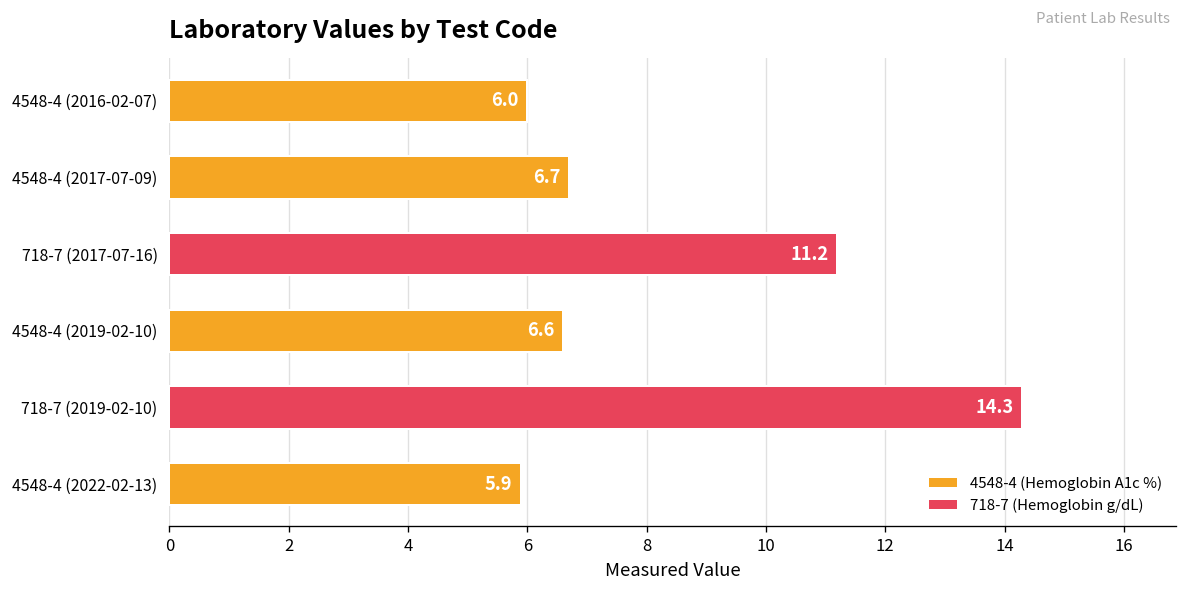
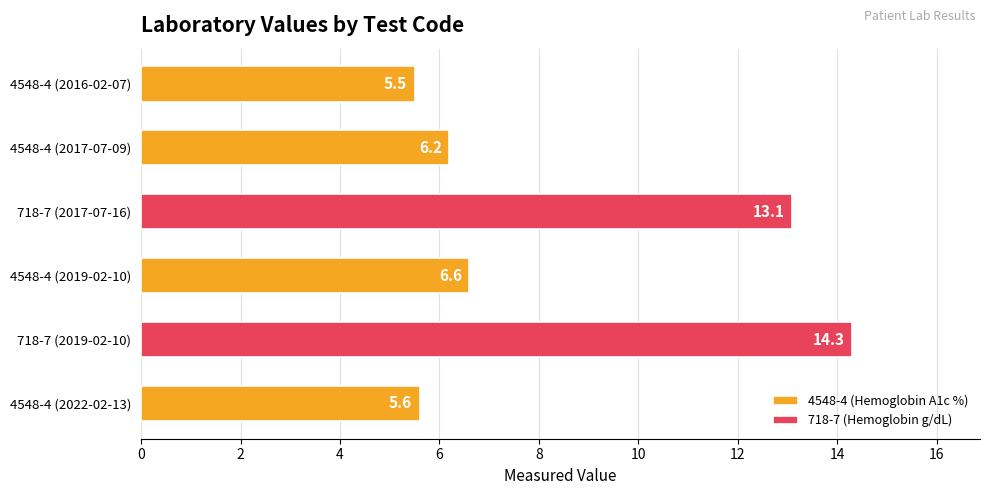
  {
    "4548-4 (Hemoglobin A1c %)": {
-     "4548-4 (2016-02-07)": 6.0,
-     "4548-4 (2017-07-09)": 6.7,
+     "4548-4 (2016-02-07)": 5.5,
+     "4548-4 (2017-07-09)": 6.2,
      "4548-4 (2019-02-10)": 6.6,
-     "4548-4 (2022-02-13)": 5.9
+     "4548-4 (2022-02-13)": 5.6
    },
    "718-7 (Hemoglobin g/dL)": {
-     "718-7 (2017-07-16)": 11.2,
+     "718-7 (2017-07-16)": 13.1,
      "718-7 (2019-02-10)": 14.3
    }
  }
